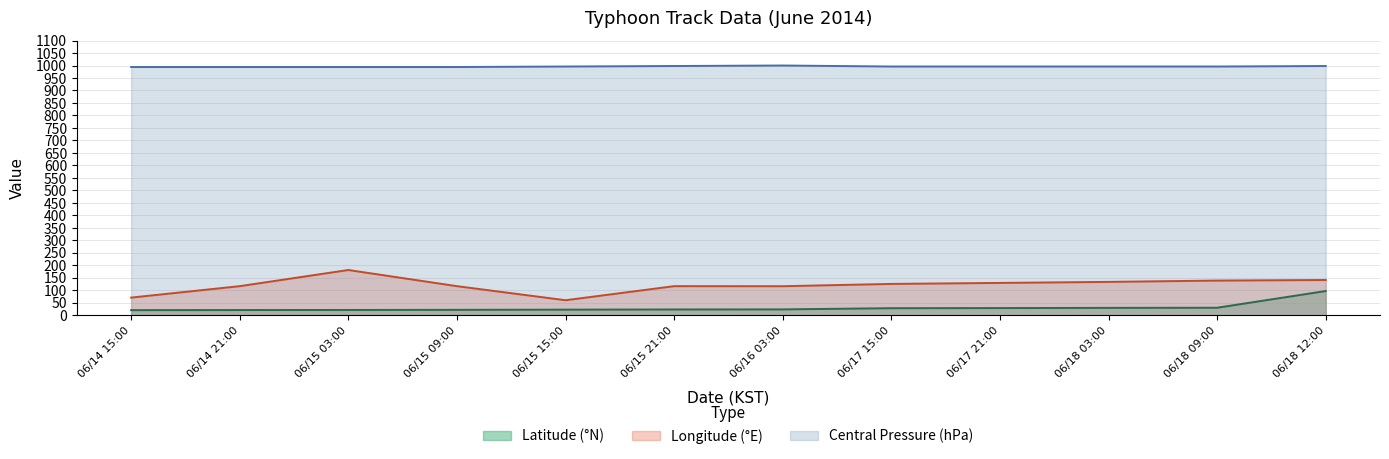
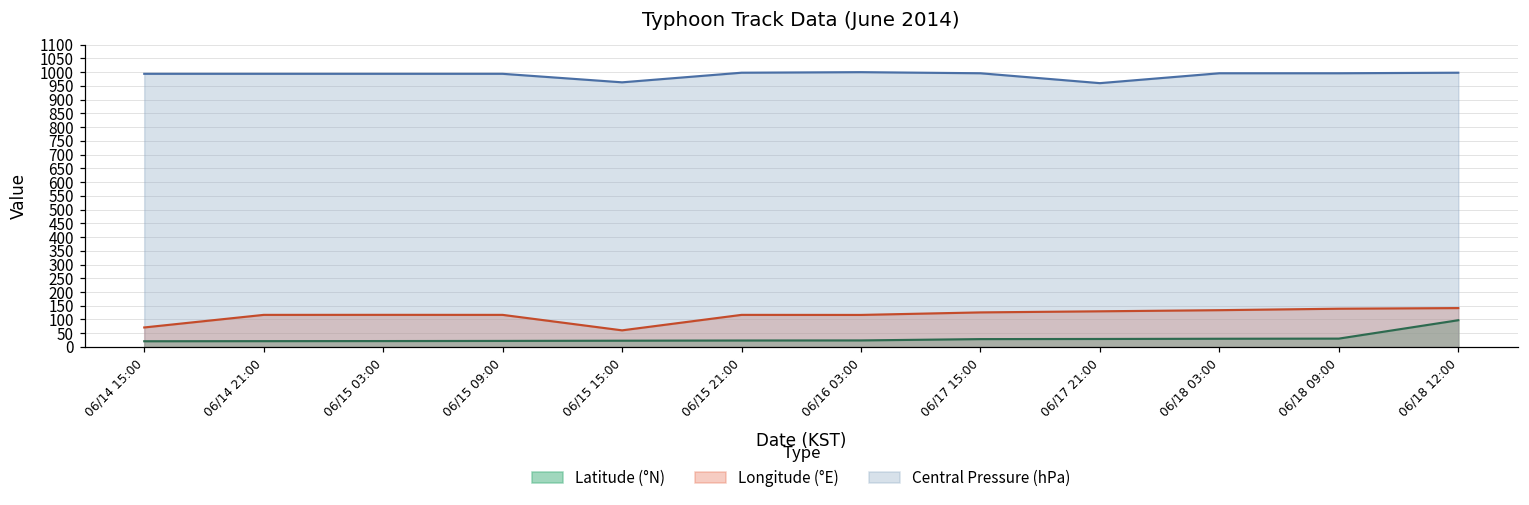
  {
    "Latitude (°N)": {
      "06/14 15:00": 20,
      "06/14 21:00": 20,
      "06/15 03:00": 20,
      "06/15 09:00": 20,
      "06/15 15:00": 20,
      "06/15 21:00": 20,
      "06/16 03:00": 20,
      "06/17 15:00": 30,
      "06/17 21:00": 30,
      "06/18 03:00": 30,
      "06/18 09:00": 30,
      "06/18 12:00": 100
    },
    "Longitude (°E)": {
      "06/14 15:00": 70,
      "06/14 21:00": 120,
-     "06/15 03:00": 180,
+     "06/15 03:00": 120,
      "06/15 09:00": 120,
      "06/15 15:00": 60,
      "06/15 21:00": 120,
      "06/16 03:00": 120,
      "06/17 15:00": 130,
      "06/17 21:00": 130,
      "06/18 03:00": 130,
      "06/18 09:00": 140,
      "06/18 12:00": 140
    },
    "Central Pressure (hPa)": {
      "06/14 15:00": 990,
      "06/14 21:00": 990,
      "06/15 03:00": 990,
      "06/15 09:00": 990,
-     "06/15 15:00": 1000,
+     "06/15 15:00": 960,
      "06/15 21:00": 1000,
      "06/16 03:00": 1000,
      "06/17 15:00": 1000,
-     "06/17 21:00": 1000,
+     "06/17 21:00": 960,
      "06/18 03:00": 1000,
      "06/18 09:00": 1000,
      "06/18 12:00": 1000
    }
  }
